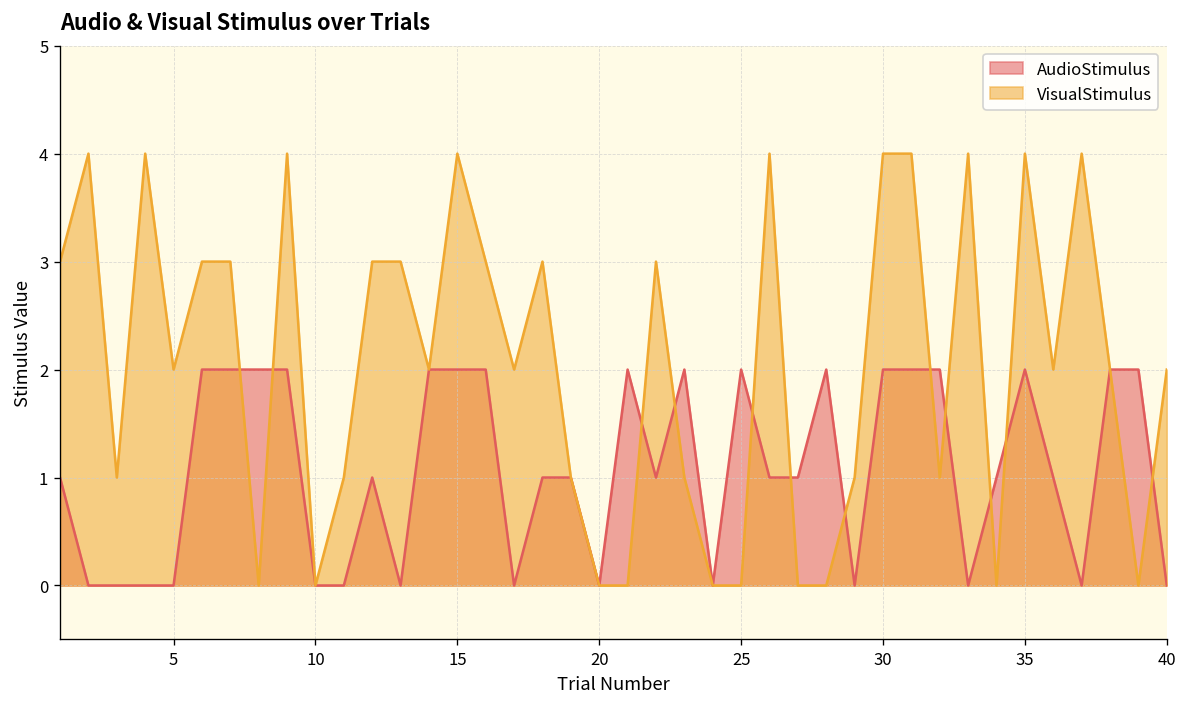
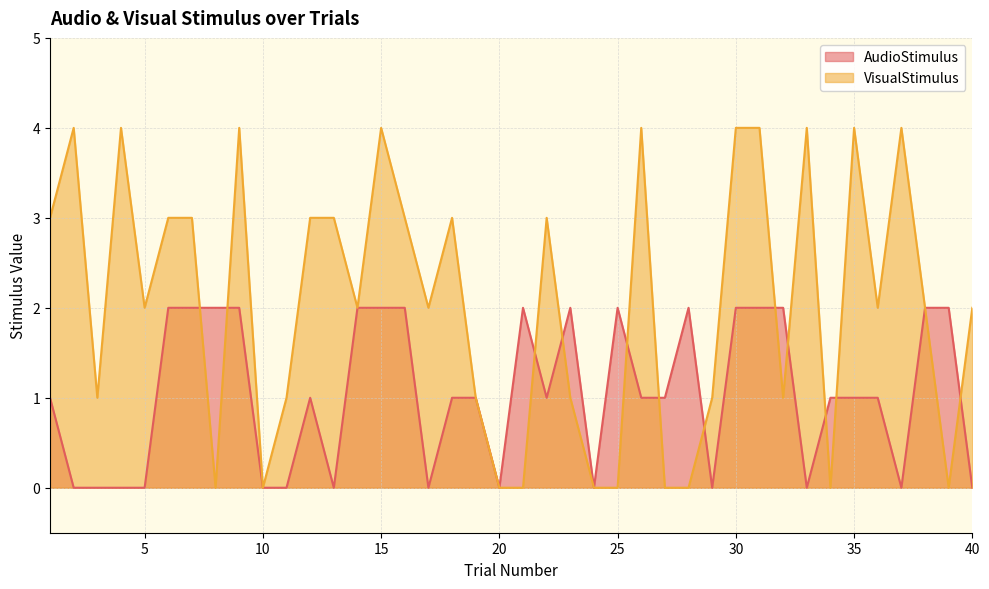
  {
    "AudioStimulus": {
      "5": 0,
      "15": 2,
      "25": 2,
      "30": 2,
-     "35": 2,
+     "35": 1,
      "40": 0
    },
    "VisualStimulus": {
      "5": 2,
      "15": 4,
      "25": 0,
      "30": 4,
      "35": 4,
      "40": 2
    }
  }
